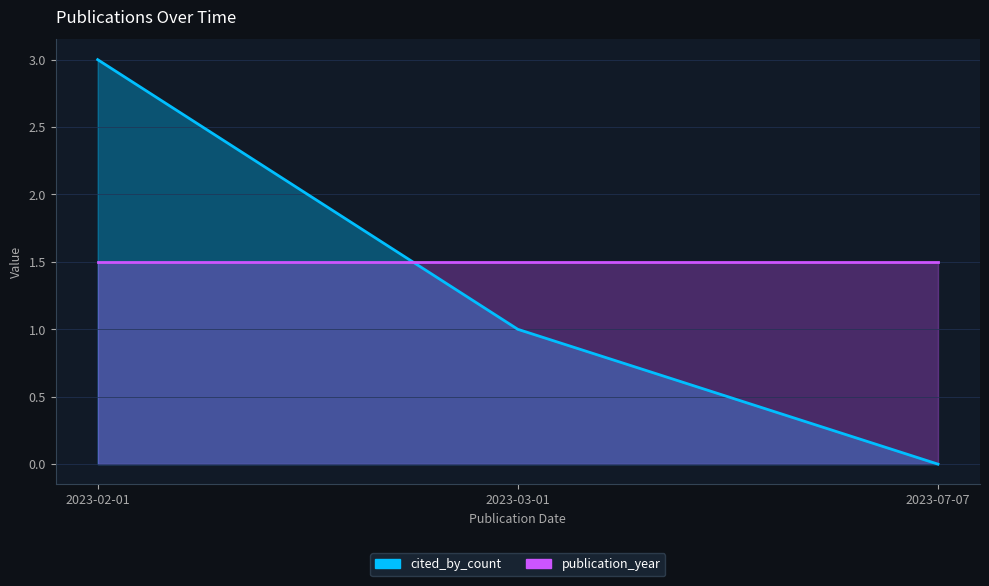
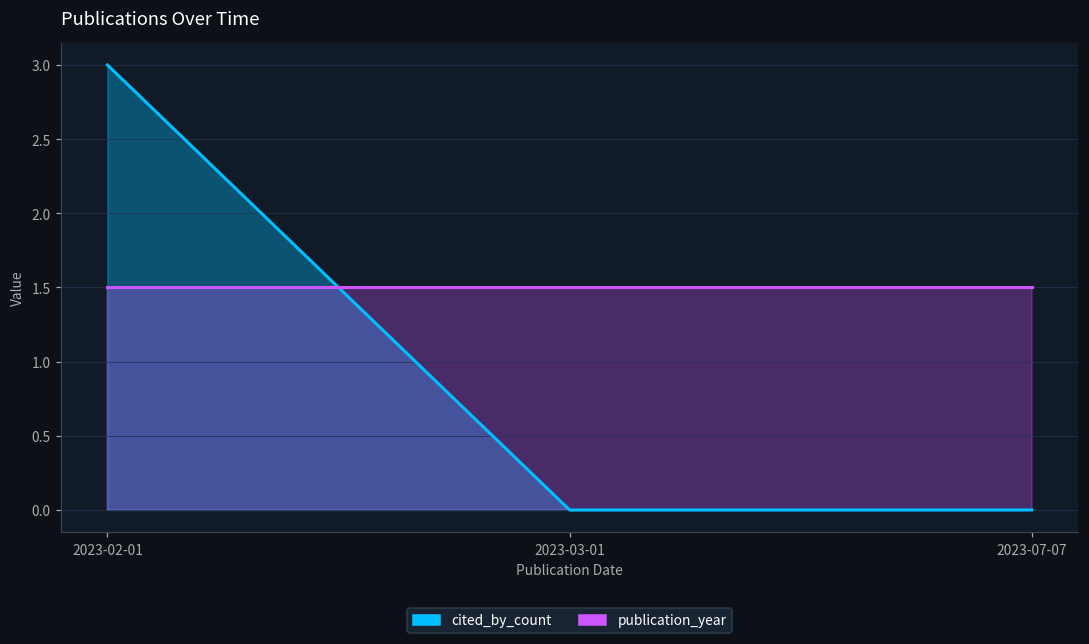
  {
    "cited_by_count": {
      "2023-02-01": 3,
-     "2023-03-01": 1,
+     "2023-03-01": 0,
      "2023-07-07": 0
    },
    "publication_year": {
      "2023-02-01": 1.50,
      "2023-03-01": 1.50,
      "2023-07-07": 1.50
    }
  }
